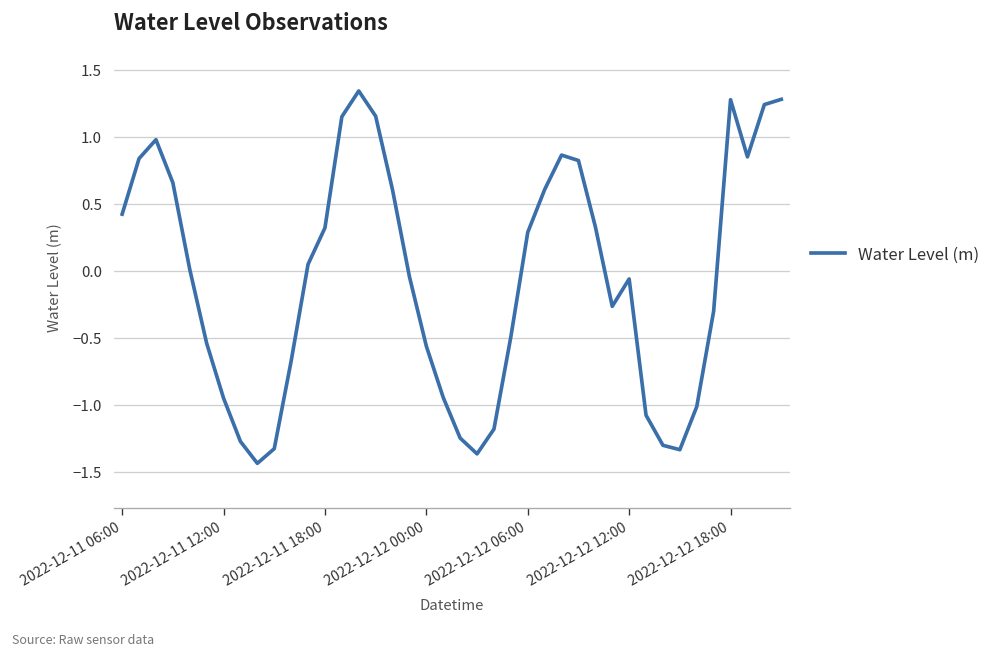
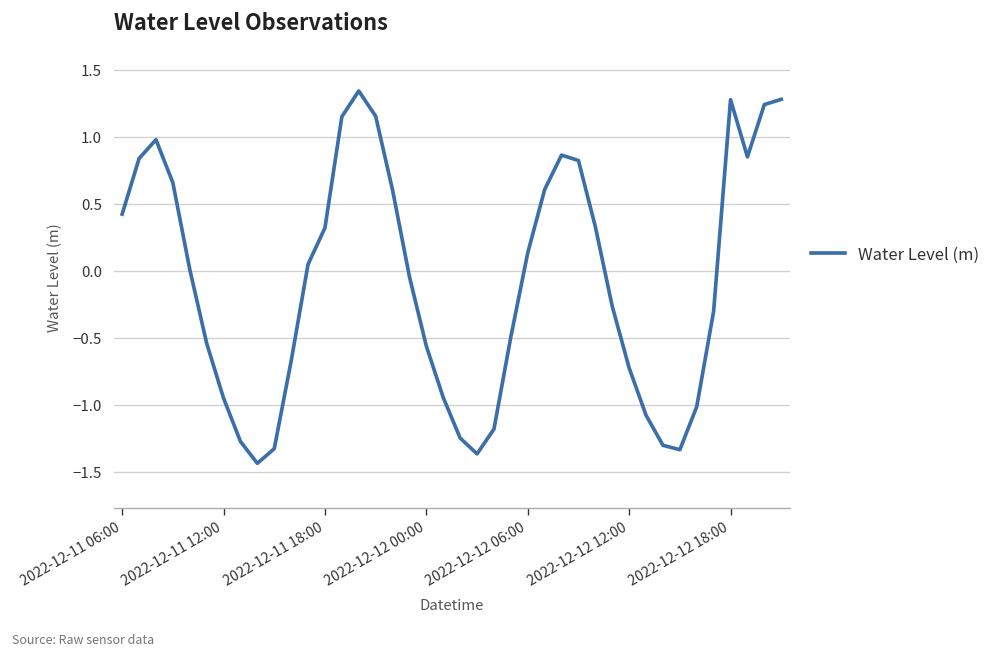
  {
    "2022-12-11 06:00": 0.42,
    "2022-12-11 12:00": -0.95,
    "2022-12-11 18:00": 0.32,
    "2022-12-12 00:00": -0.56,
-   "2022-12-12 06:00": 0.29,
-   "2022-12-12 12:00": -0.06,
+   "2022-12-12 06:00": 0.13,
+   "2022-12-12 12:00": -0.72,
    "2022-12-12 18:00": 1.28
  }
